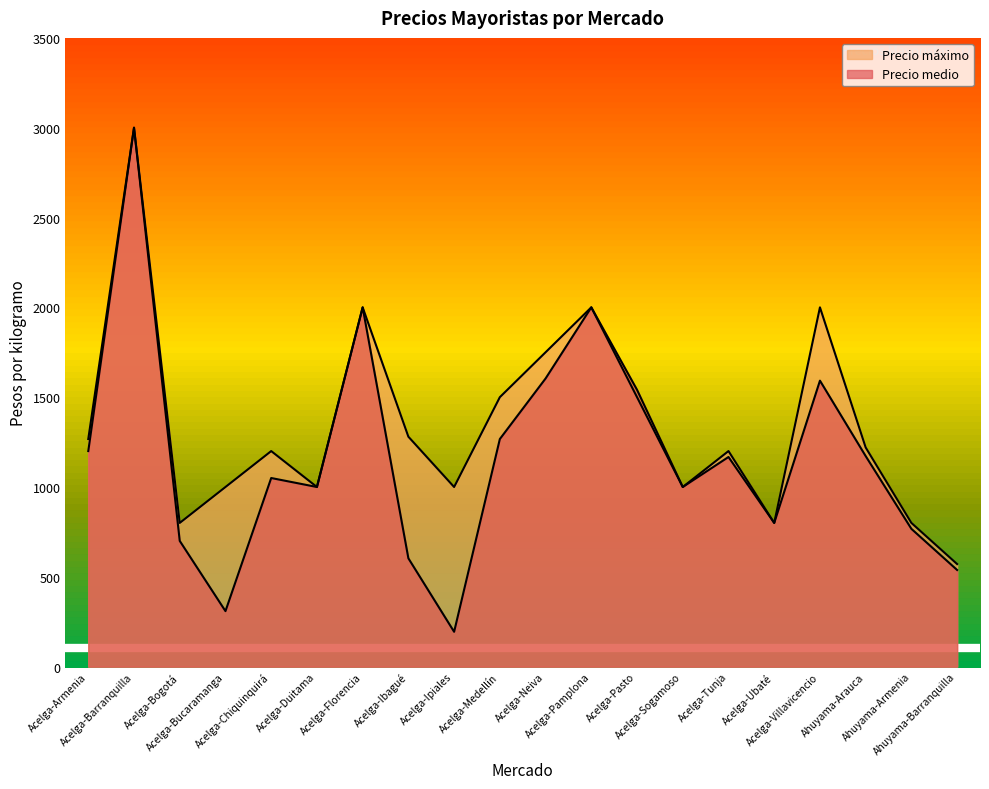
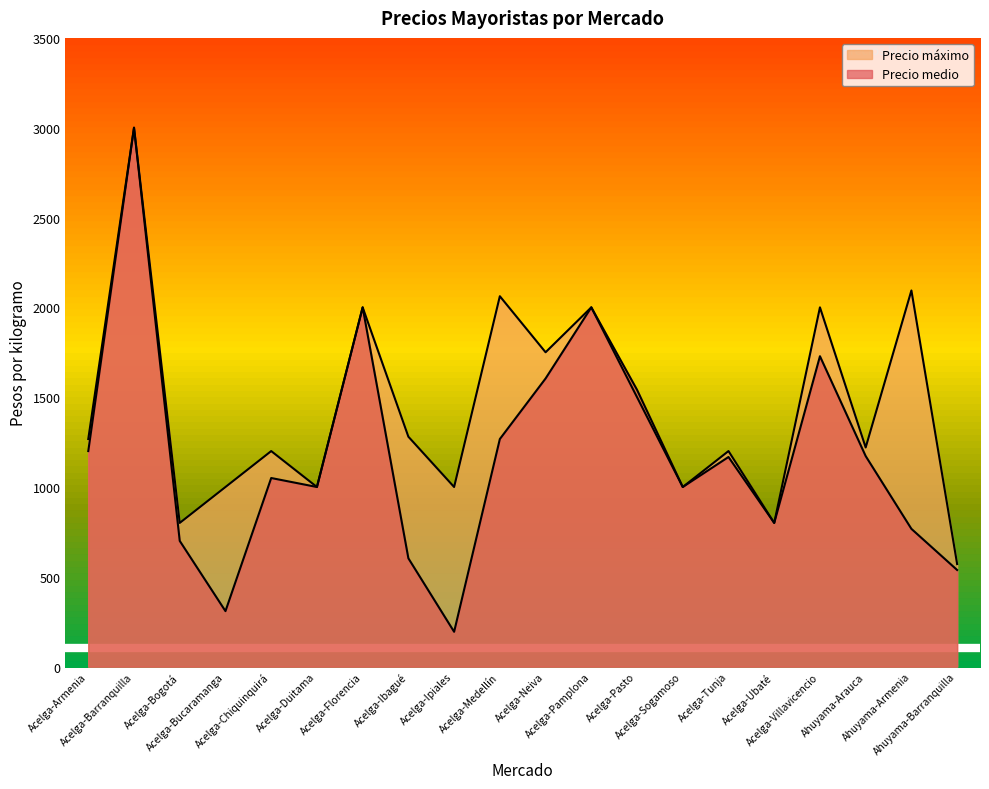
  {
    "Precio máximo": {
      "Acelga-Armenia": 1270,
      "Acelga-Bogotá": 800,
      "Acelga-Bucaramanga": 1000,
      "Acelga-Chiquinquirá": 1200,
      "Acelga-Ibagué": 1280,
      "Acelga-Ipiales": 1000,
-     "Acelga-Medellín": 1500,
+     "Acelga-Medellín": 2060,
      "Acelga-Neiva": 1750,
      "Acelga-Pasto": 1500,
      "Acelga-Tunja": 1200,
      "Acelga-Villavicencio": 2000,
      "Ahuyama-Arauca": 1220,
-     "Ahuyama-Armenia": 800,
+     "Ahuyama-Armenia": 2090,
      "Ahuyama-Barranquilla": 570
    },
    "Precio medio": {
      "Acelga-Armenia": 1200,
      "Acelga-Bogotá": 700,
      "Acelga-Bucaramanga": 310,
      "Acelga-Chiquinquirá": 1050,
      "Acelga-Ibagué": 600,
      "Acelga-Ipiales": 190,
      "Acelga-Medellín": 1270,
      "Acelga-Neiva": 1600,
      "Acelga-Pasto": 1540,
      "Acelga-Tunja": 1170,
-     "Acelga-Villavicencio": 1590,
+     "Acelga-Villavicencio": 1730,
      "Ahuyama-Arauca": 1170,
      "Ahuyama-Armenia": 770,
      "Ahuyama-Barranquilla": 540
    }
  }
